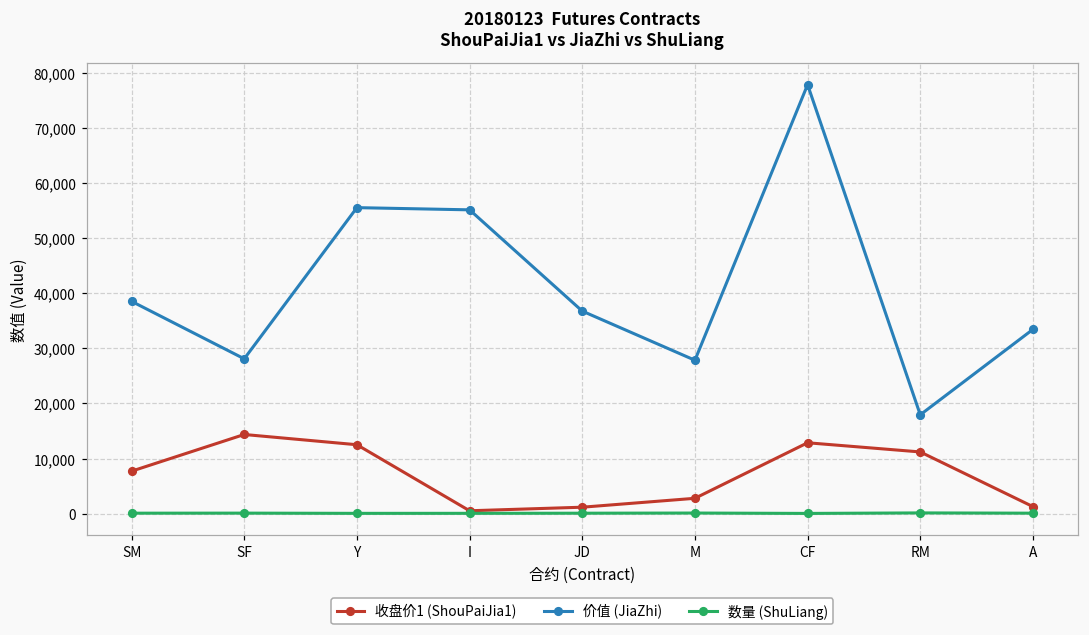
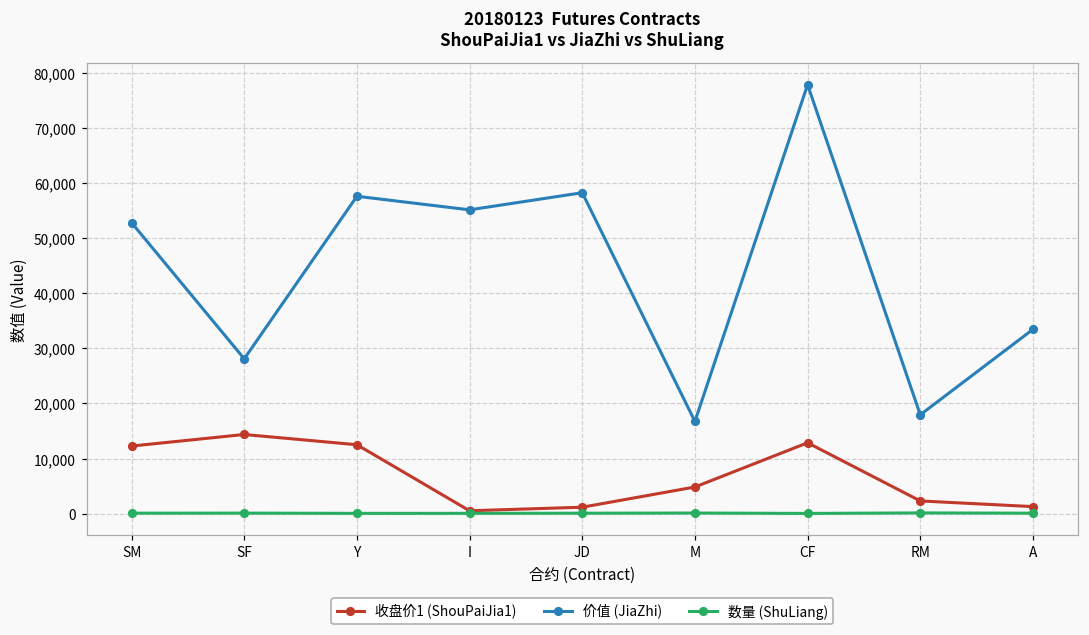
  {
    "收盘价1 (ShouPaiJia1)": {
-     "SM": "8,000",
+     "SM": "12,000",
      "SF": "14,000",
      "Y": "13,000",
      "JD": "1,000",
-     "M": "3,000",
+     "M": "5,000",
      "CF": "13,000",
-     "RM": "11,000",
+     "RM": "2,000",
      "A": "1,000"
    },
    "价值 (JiaZhi)": {
-     "SM": "39,000",
+     "SM": "53,000",
      "SF": "28,000",
-     "Y": "56,000",
+     "Y": "58,000",
      "I": "55,000",
-     "JD": "37,000",
-     "M": "28,000",
+     "JD": "58,000",
+     "M": "17,000",
      "CF": "78,000",
      "RM": "18,000",
      "A": "33,000"
    },
    "数量 (ShuLiang)": {
      "SM": "0",
      "SF": "0",
      "Y": "0",
      "JD": "0",
      "M": "0",
      "CF": "0",
      "RM": "0",
      "A": "0"
    }
  }
